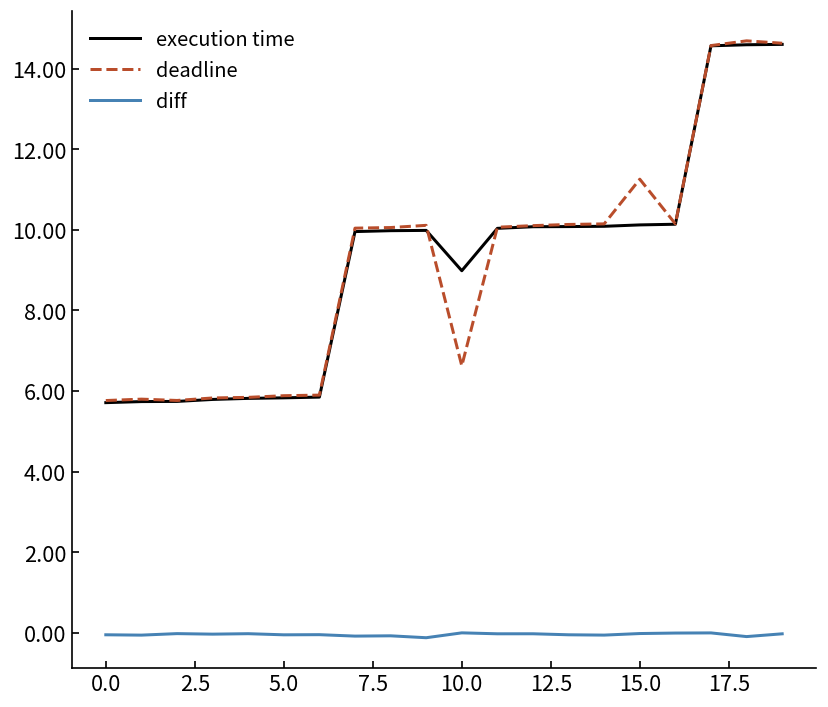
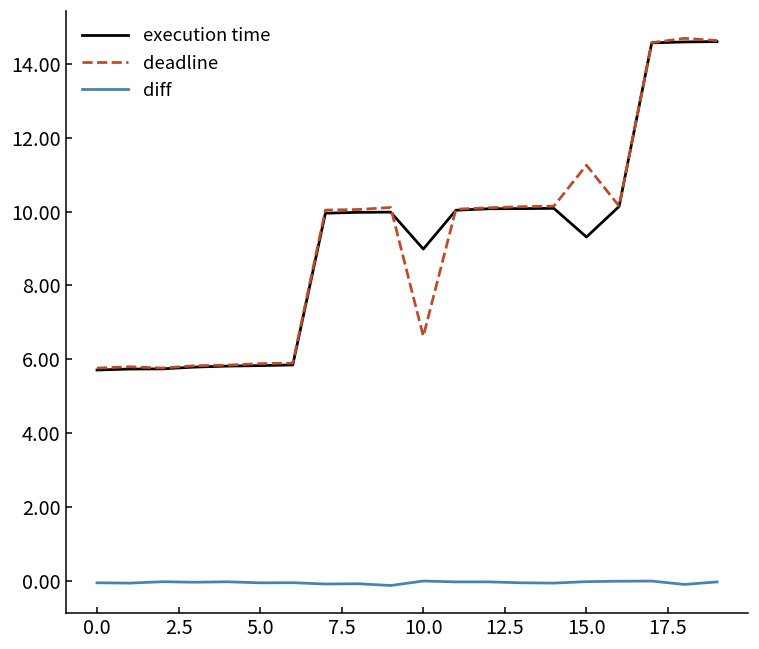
  {
    "execution time": {
      "10.0": 9.0,
-     "15.0": 10.1
+     "15.0": 9.3
    },
    "deadline": {
      "10.0": 6.6,
      "15.0": 11.3
    },
    "diff": {
      "0.0": -0.1,
      "5.0": -0.1,
      "10.0": 0.0,
      "15.0": 0.0
    }
  }
